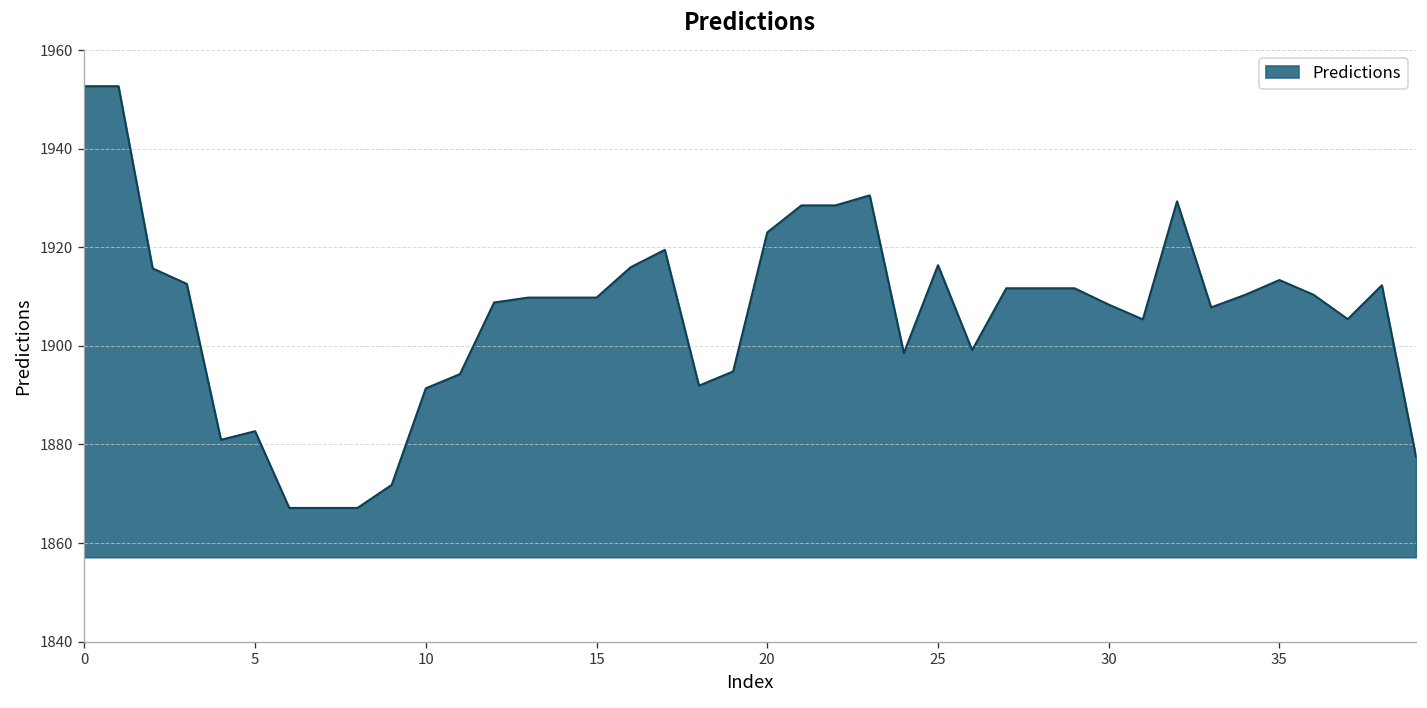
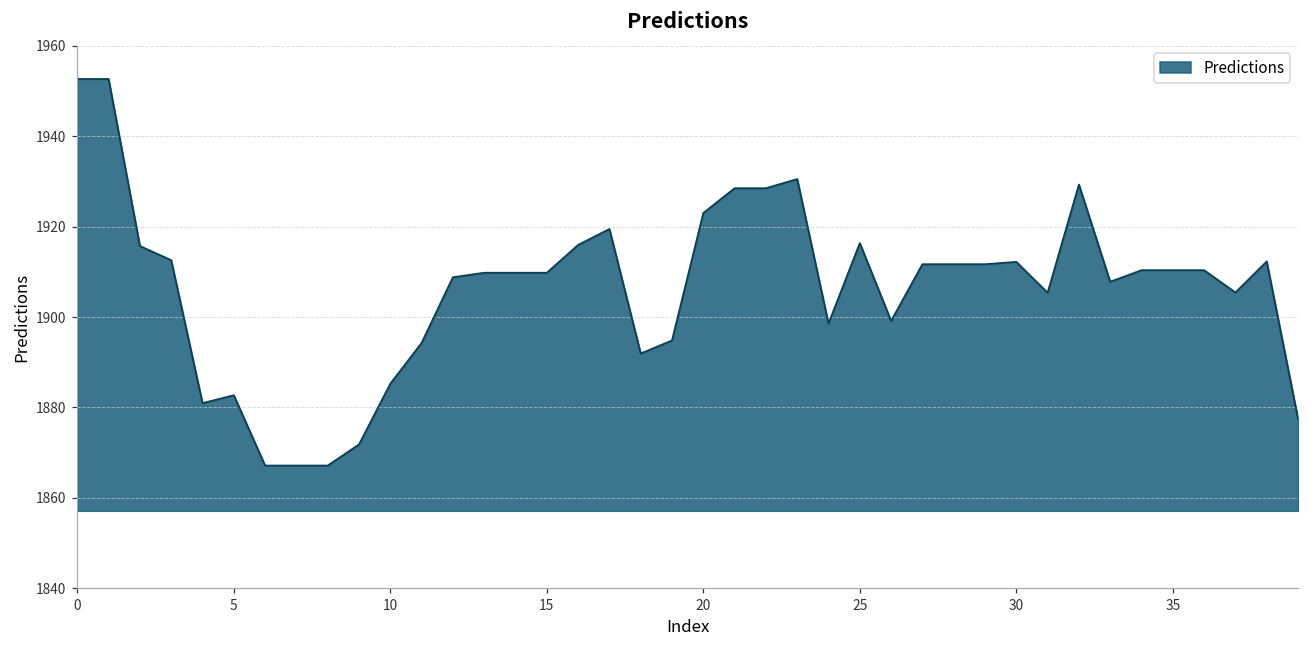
  {
    "0": 1953,
    "5": 1883,
-   "10": 1891,
+   "10": 1885,
    "15": 1910,
    "20": 1923,
    "25": 1916,
-   "30": 1908,
-   "35": 1913
+   "30": 1912,
+   "35": 1910
  }
